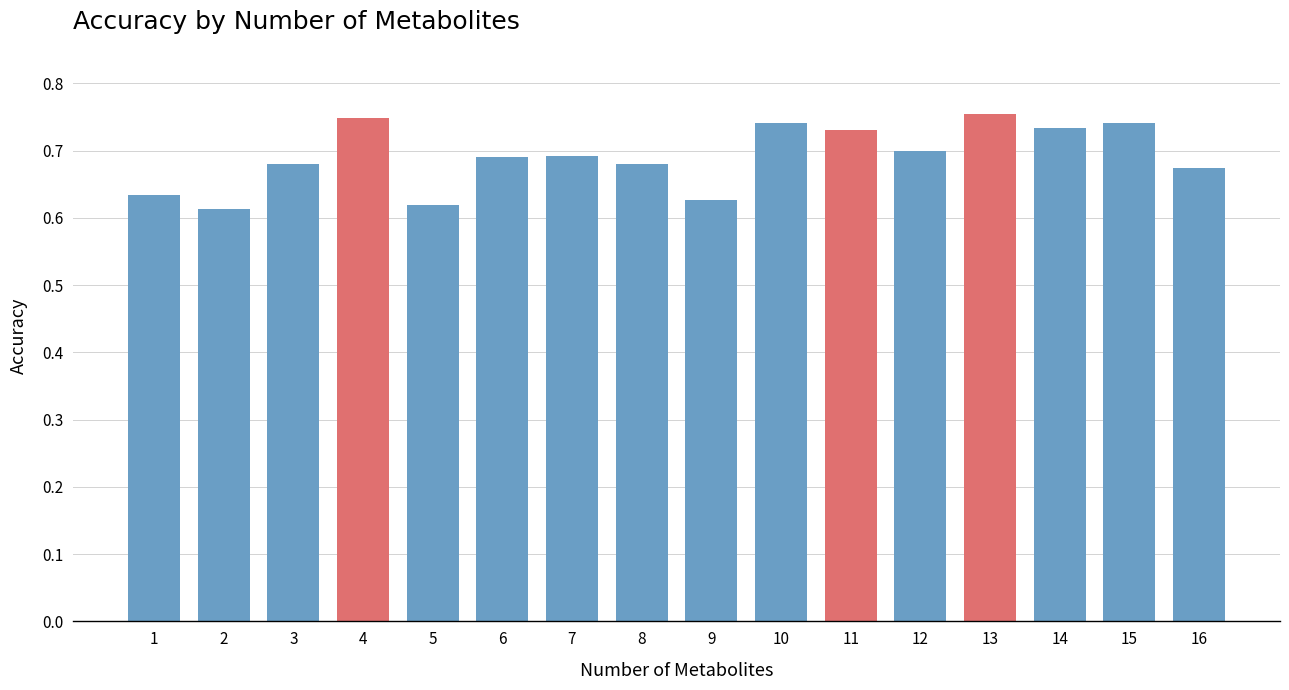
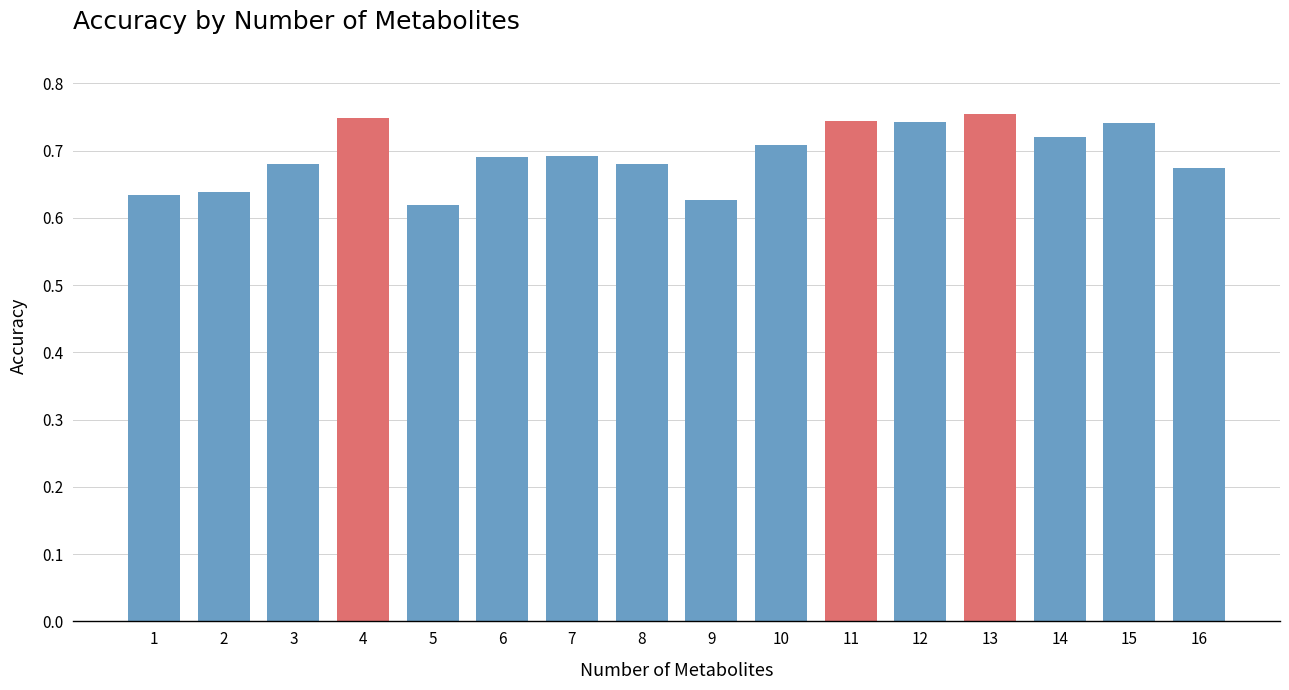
  {
    "1": 0.63,
-   "2": 0.61,
+   "2": 0.64,
    "3": 0.68,
    "4": 0.75,
    "5": 0.62,
    "6": 0.69,
    "7": 0.69,
    "8": 0.68,
    "9": 0.63,
-   "10": 0.74,
-   "11": 0.73,
-   "12": 0.70,
+   "10": 0.71,
+   "11": 0.74,
+   "12": 0.74,
    "13": 0.75,
-   "14": 0.73,
+   "14": 0.72,
    "15": 0.74,
    "16": 0.67
  }
